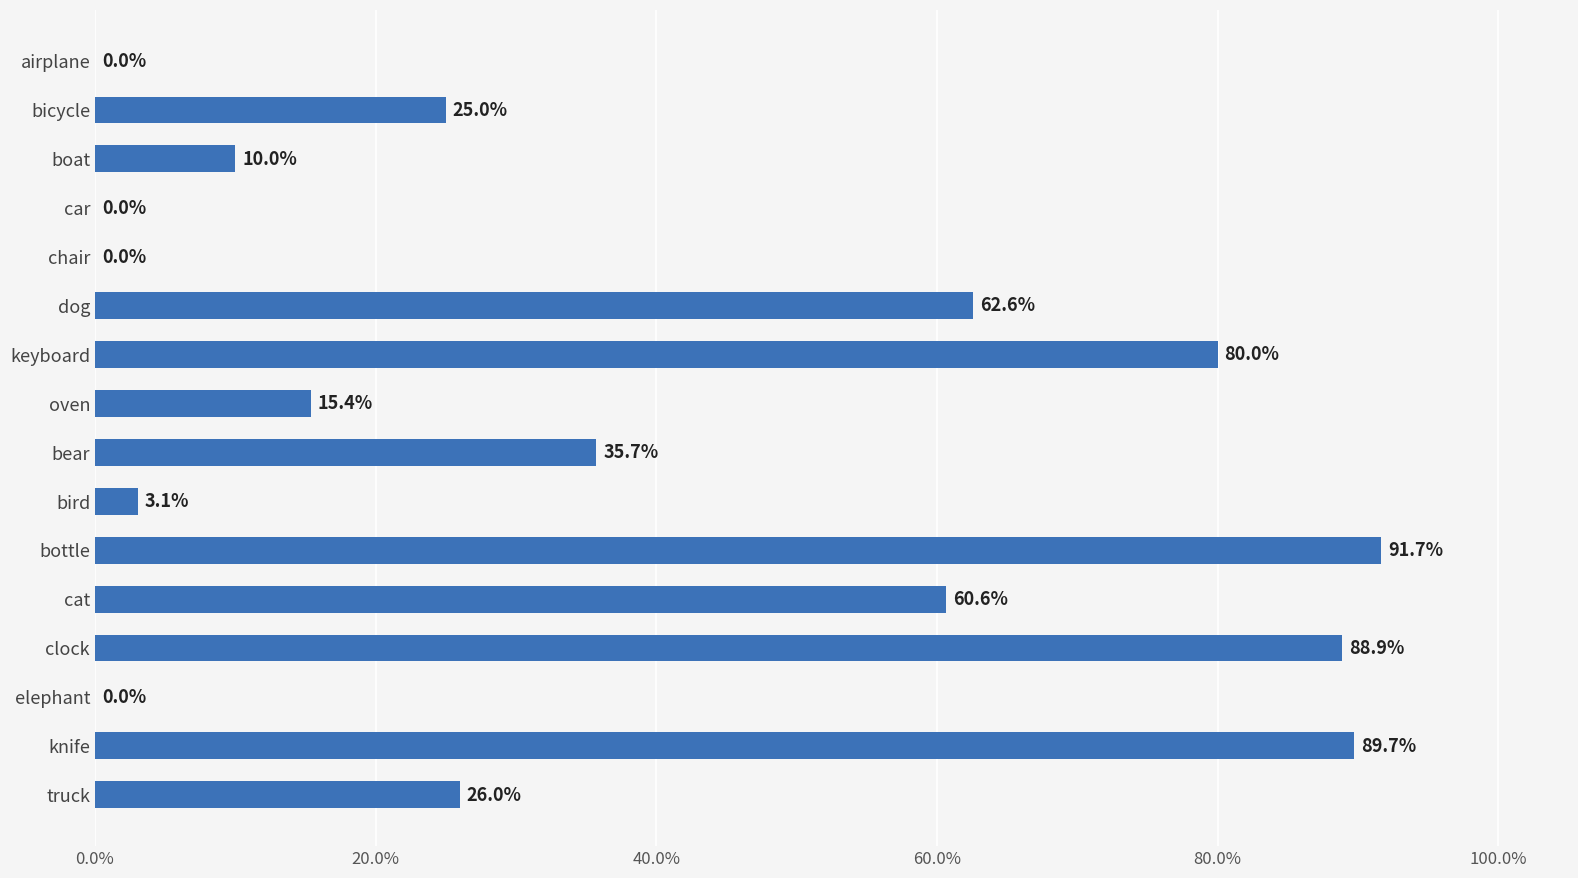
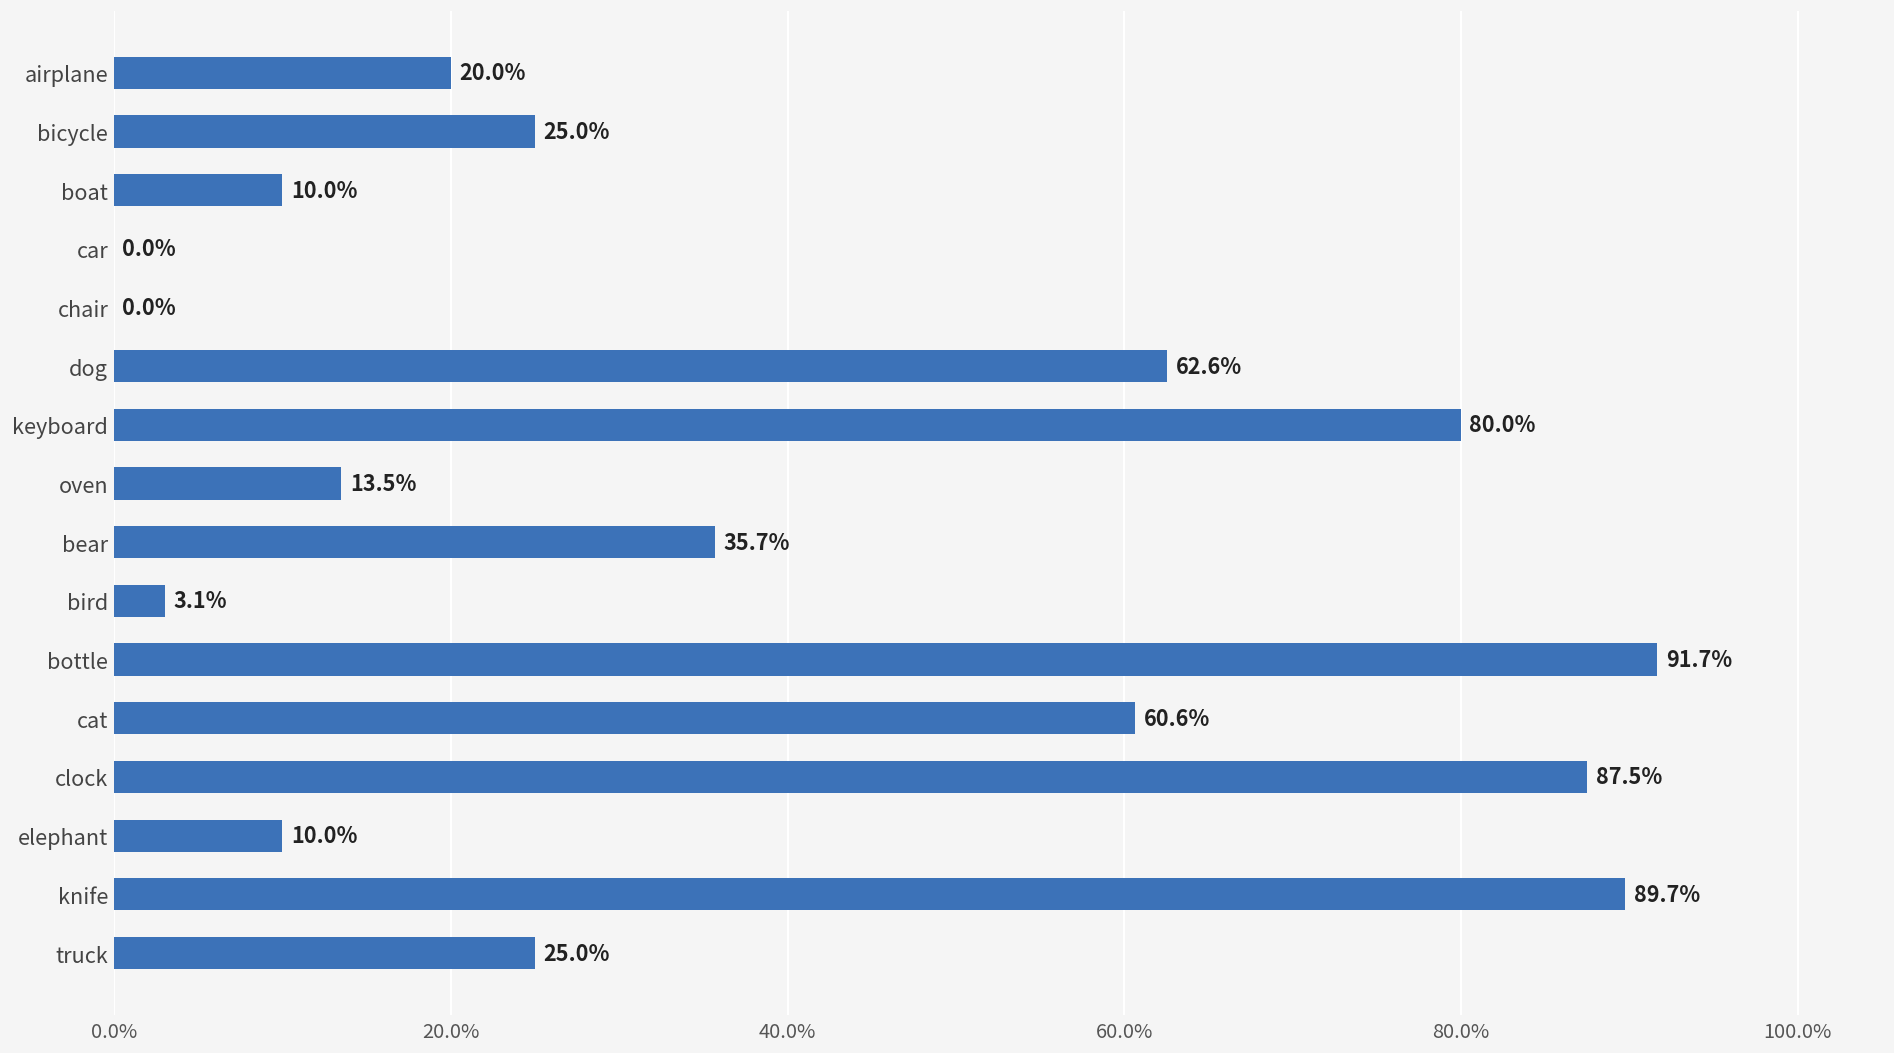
  {
-   "airplane": "0.0%",
+   "airplane": "20.0%",
    "bicycle": "25.0%",
    "boat": "10.0%",
    "car": "0.0%",
    "chair": "0.0%",
    "dog": "62.6%",
    "keyboard": "80.0%",
-   "oven": "15.4%",
+   "oven": "13.5%",
    "bear": "35.7%",
    "bird": "3.1%",
    "bottle": "91.7%",
    "cat": "60.6%",
-   "clock": "88.9%",
-   "elephant": "0.0%",
+   "clock": "87.5%",
+   "elephant": "10.0%",
    "knife": "89.7%",
-   "truck": "26.0%"
+   "truck": "25.0%"
  }
